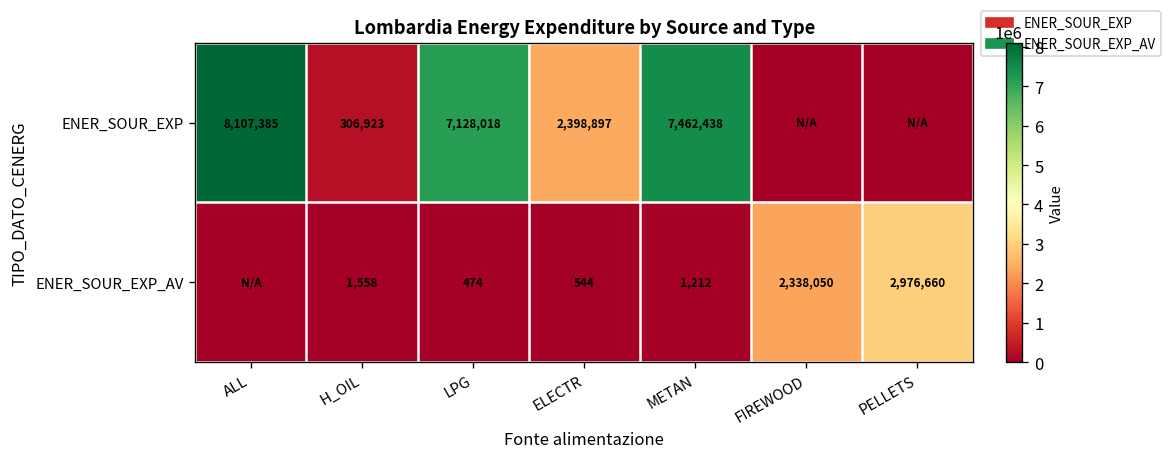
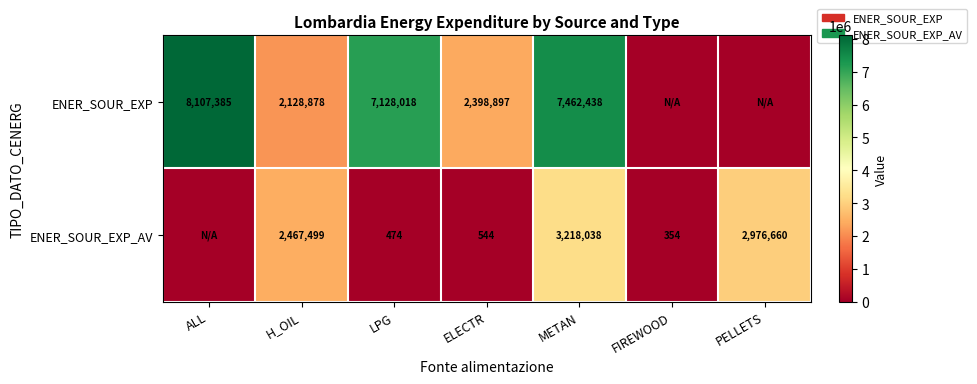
  {
    "ENER_SOUR_EXP": {
      "ALL": "8,107,385",
-     "H_OIL": "306,923",
+     "H_OIL": "2,128,878",
      "LPG": "7,128,018",
      "ELECTR": "2,398,897",
      "METAN": "7,462,438"
    },
    "ENER_SOUR_EXP_AV": {
-     "H_OIL": "1,558",
+     "H_OIL": "2,467,499",
      "LPG": "474",
      "ELECTR": "544",
-     "METAN": "1,212",
-     "FIREWOOD": "2,338,050",
+     "METAN": "3,218,038",
+     "FIREWOOD": "354",
      "PELLETS": "2,976,660"
    }
  }
